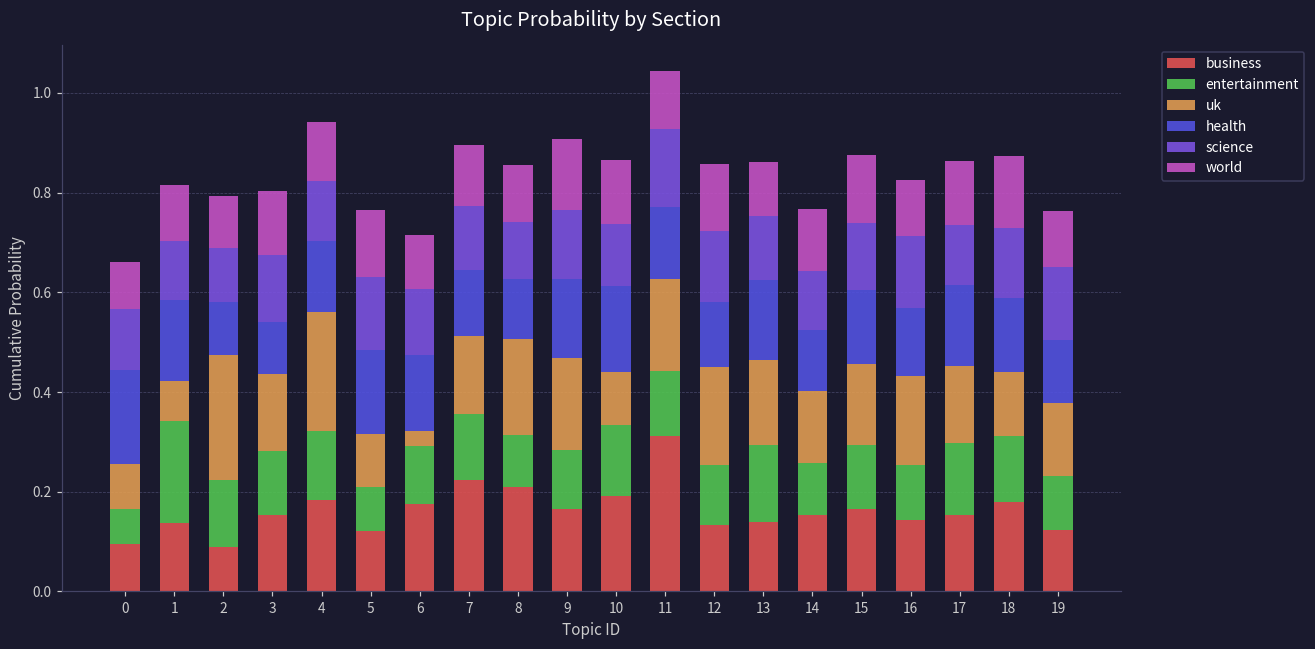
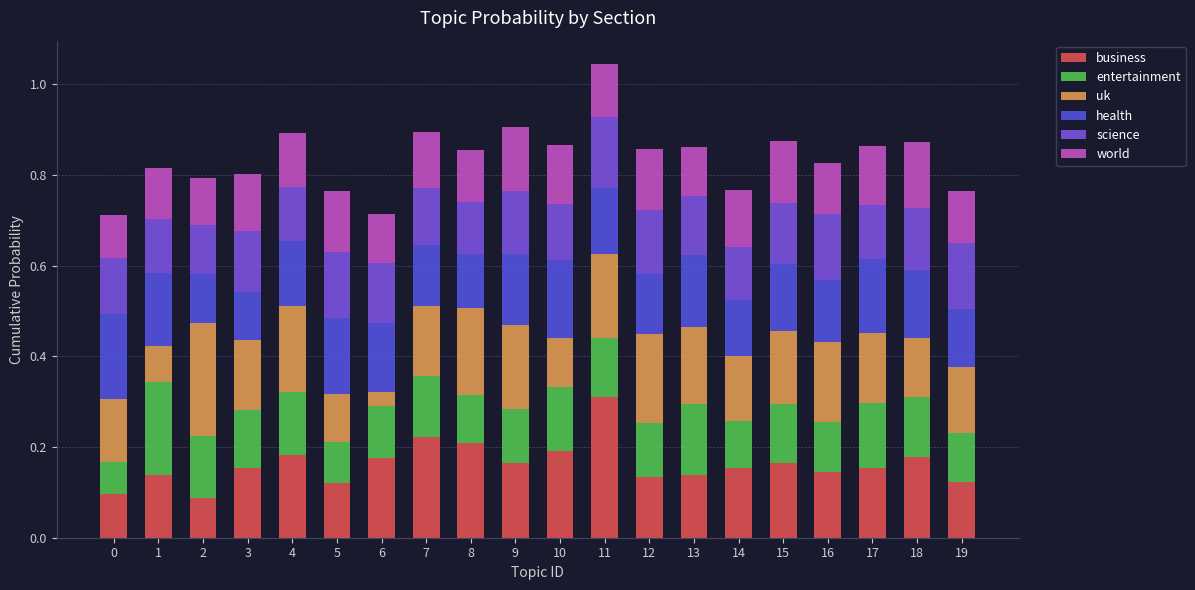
  {
    "business": {
      "0": 0.10,
      "1": 0.14,
      "2": 0.09,
      "3": 0.15,
      "4": 0.18,
      "5": 0.12,
      "6": 0.18,
      "7": 0.22,
      "8": 0.21,
      "9": 0.17,
      "10": 0.19,
      "11": 0.31,
      "12": 0.13,
      "13": 0.14,
      "14": 0.15,
      "15": 0.17,
      "16": 0.14,
      "17": 0.15,
      "18": 0.18,
      "19": 0.12
    },
    "entertainment": {
      "0": 0.07,
      "1": 0.21,
      "2": 0.14,
      "3": 0.13,
      "4": 0.14,
      "5": 0.09,
      "6": 0.12,
      "7": 0.13,
      "8": 0.10,
      "9": 0.12,
      "10": 0.14,
      "11": 0.13,
      "12": 0.12,
      "13": 0.16,
      "14": 0.10,
      "15": 0.13,
      "16": 0.11,
      "17": 0.14,
      "18": 0.13,
      "19": 0.11
    },
    "uk": {
-     "0": 0.09,
+     "0": 0.14,
      "1": 0.08,
      "2": 0.25,
      "3": 0.16,
-     "4": 0.24,
+     "4": 0.19,
      "5": 0.11,
      "6": 0.03,
      "7": 0.15,
      "8": 0.19,
      "9": 0.18,
      "10": 0.11,
      "11": 0.18,
      "12": 0.20,
      "13": 0.17,
      "14": 0.14,
      "15": 0.16,
      "16": 0.18,
      "17": 0.15,
      "18": 0.13,
      "19": 0.15
    },
    "world": {
      "0": 0.09,
      "1": 0.11,
      "2": 0.10,
      "3": 0.13,
      "4": 0.12,
      "5": 0.13,
      "6": 0.11,
      "7": 0.12,
      "8": 0.12,
      "9": 0.14,
      "10": 0.13,
      "11": 0.12,
      "12": 0.13,
      "13": 0.11,
      "14": 0.12,
      "15": 0.14,
      "16": 0.11,
      "17": 0.13,
      "18": 0.15,
      "19": 0.11
    }
  }
